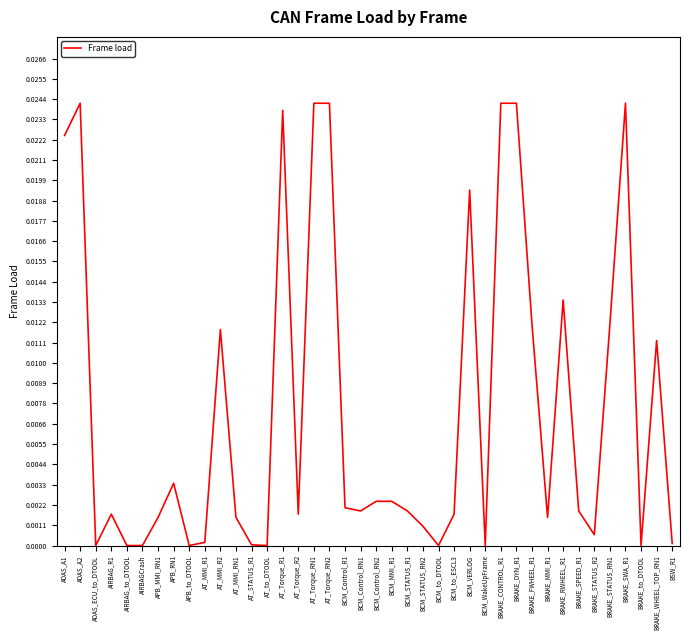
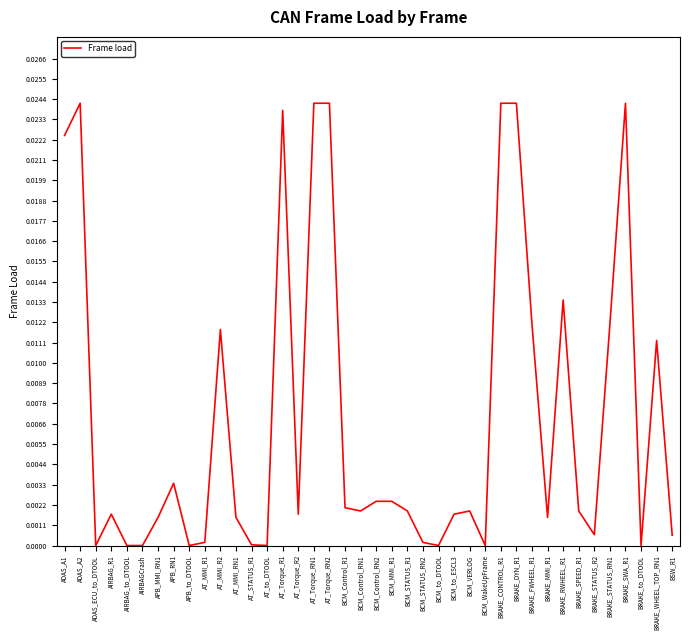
  {
    "ADAS_A1": 0.0224,
    "ADAS_A2": 0.0242,
    "ADAS_ECU_to_DTOOL": 0.0000,
    "AIRBAG_R1": 0.0017,
    "AIRBAG_to_DTOOL": 0.0000,
    "AIRBAGCrash": 0.0000,
    "APB_MMI_RN1": 0.0015,
    "APB_RN1": 0.0034,
    "APB_to_DTOOL": 0.0000,
    "AT_MMI_R1": 0.0002,
    "AT_MMI_R2": 0.0118,
    "AT_MMI_RN1": 0.0015,
    "AT_STATUS_R1": 0.0000,
    "AT_to_DTOOL": 0.0000,
    "AT_Torque_R1": 0.0238,
    "AT_Torque_R2": 0.0017,
    "AT_Torque_RN1": 0.0242,
    "AT_Torque_RN2": 0.0242,
    "BCM_Control_R1": 0.0021,
    "BCM_Control_RN1": 0.0019,
    "BCM_Control_RN2": 0.0024,
    "BCM_MMI_R1": 0.0024,
    "BCM_STATUS_R1": 0.0019,
-   "BCM_STATUS_RN2": 0.0011,
+   "BCM_STATUS_RN2": 0.0002,
    "BCM_to_DTOOL": 0.0000,
    "BCM_to_ESCL3": 0.0017,
-   "BCM_VERLOG": 0.0194,
+   "BCM_VERLOG": 0.0019,
    "BCM_WakeUpFrame": 0.0000,
    "BRAKE_CONTROL_R1": 0.0242,
    "BRAKE_DYN_R1": 0.0242,
    "BRAKE_FWHEEL_R1": 0.0121,
    "BRAKE_MMI_R1": 0.0015,
    "BRAKE_RWHEEL_R1": 0.0134,
    "BRAKE_SPEED_R1": 0.0019,
    "BRAKE_STATUS_R2": 0.0006,
    "BRAKE_STATUS_RN1": 0.0121,
    "BRAKE_SWA_R1": 0.0242,
    "BRAKE_to_DTOOL": 0.0000,
    "BRAKE_WHEEL_TOP_RN1": 0.0112,
-   "BSW_R1": 0.0001
+   "BSW_R1": 0.0006
  }
